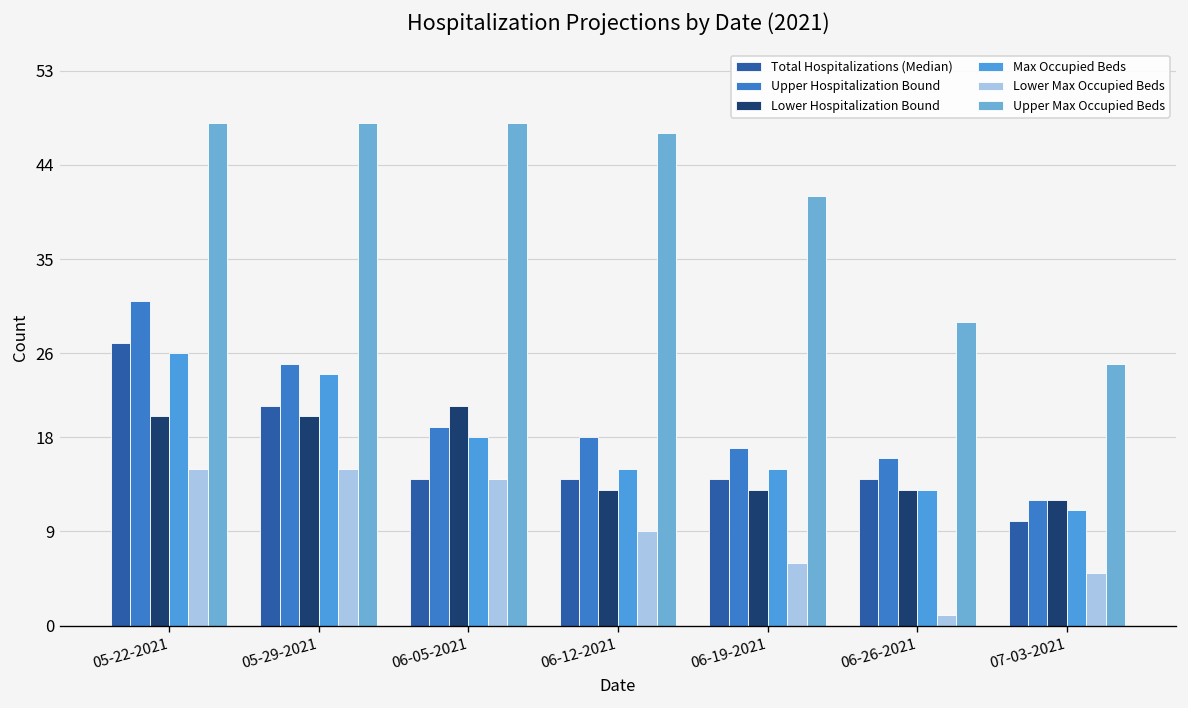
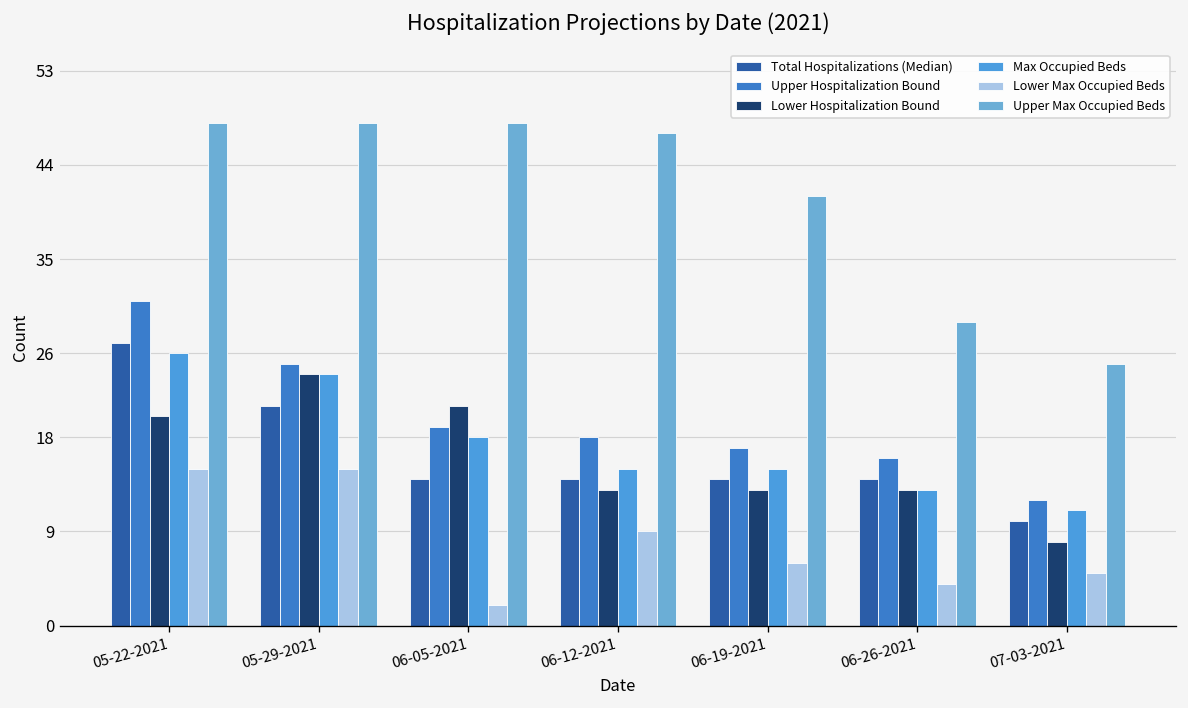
  {
    "Lower Hospitalization Bound": {
      "05-22-2021": 20,
-     "05-29-2021": 20,
+     "05-29-2021": 24,
      "06-05-2021": 21,
      "06-12-2021": 13,
      "06-19-2021": 13,
      "06-26-2021": 13,
-     "07-03-2021": 12
+     "07-03-2021": 8
    },
    "Lower Max Occupied Beds": {
      "05-22-2021": 15,
      "05-29-2021": 15,
-     "06-05-2021": 14,
+     "06-05-2021": 2,
      "06-12-2021": 9,
      "06-19-2021": 6,
-     "06-26-2021": 1,
+     "06-26-2021": 4,
      "07-03-2021": 5
    }
  }
